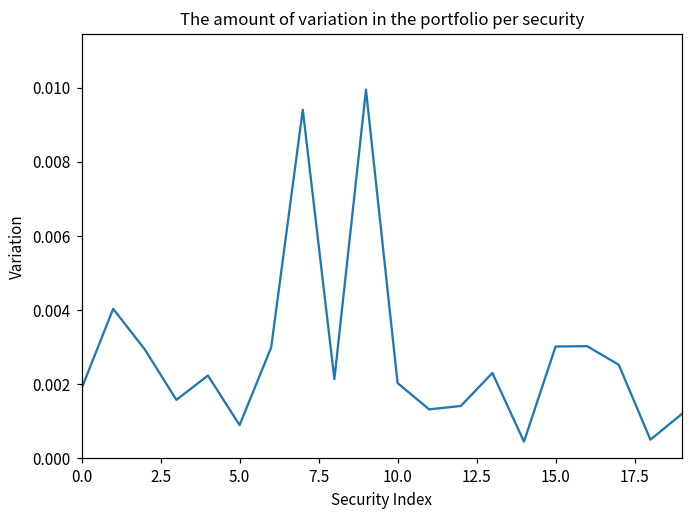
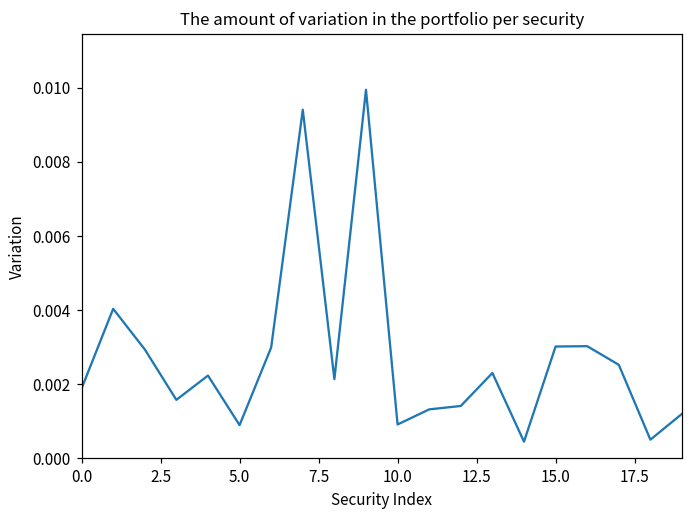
  {
    "0.0": 0.0019,
    "5.0": 0.0009,
-   "10.0": 0.0020,
+   "10.0": 0.0009,
    "15.0": 0.0030
  }
